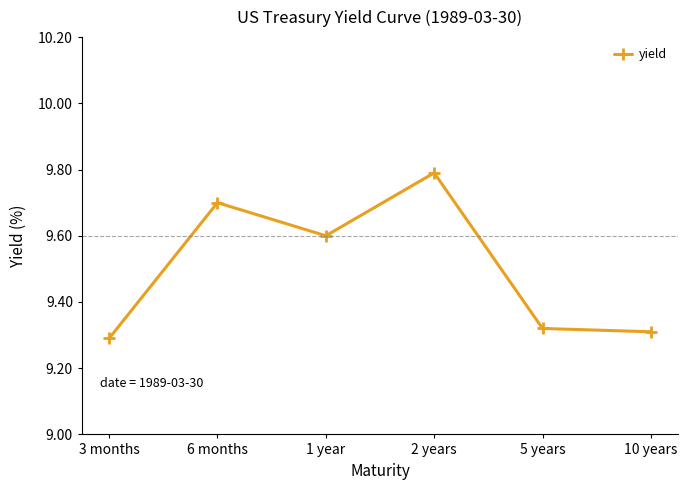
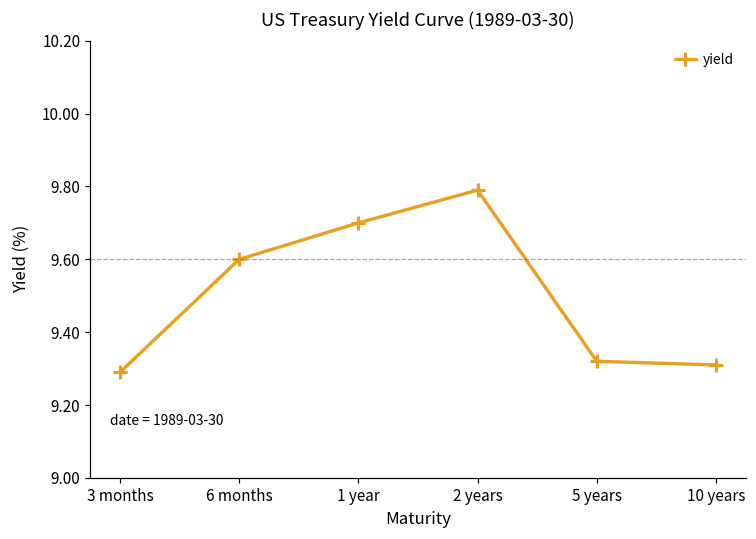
  {
    "3 months": 9.29,
-   "6 months": 9.7,
-   "1 year": 9.6,
+   "6 months": 9.6,
+   "1 year": 9.7,
    "2 years": 9.79,
    "5 years": 9.32,
    "10 years": 9.31
  }
